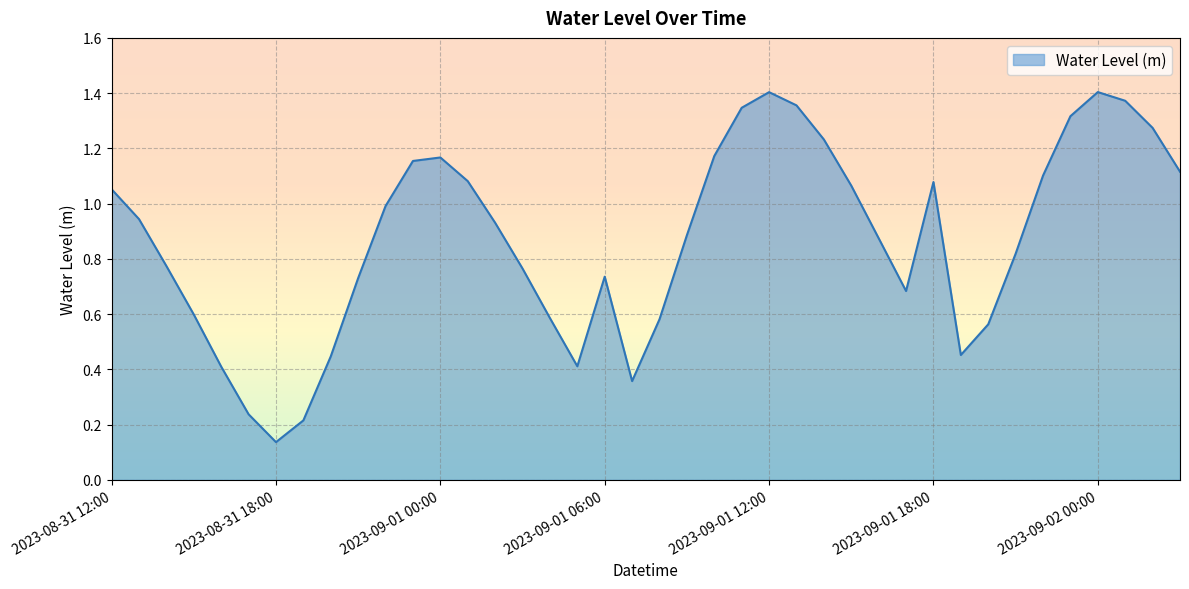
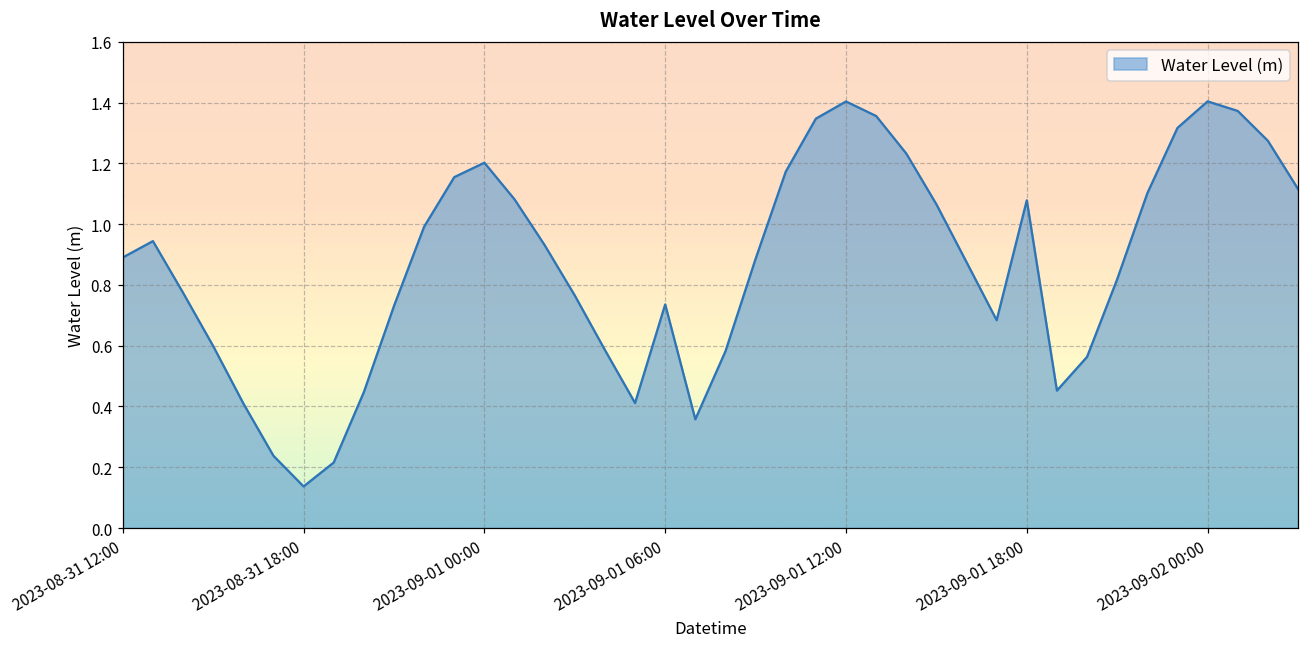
  {
-   "2023-08-31 12:00": 1.05,
+   "2023-08-31 12:00": 0.89,
    "2023-08-31 18:00": 0.14,
-   "2023-09-01 00:00": 1.17,
+   "2023-09-01 00:00": 1.20,
    "2023-09-01 06:00": 0.74,
    "2023-09-01 12:00": 1.40,
    "2023-09-01 18:00": 1.08,
    "2023-09-02 00:00": 1.40
  }
